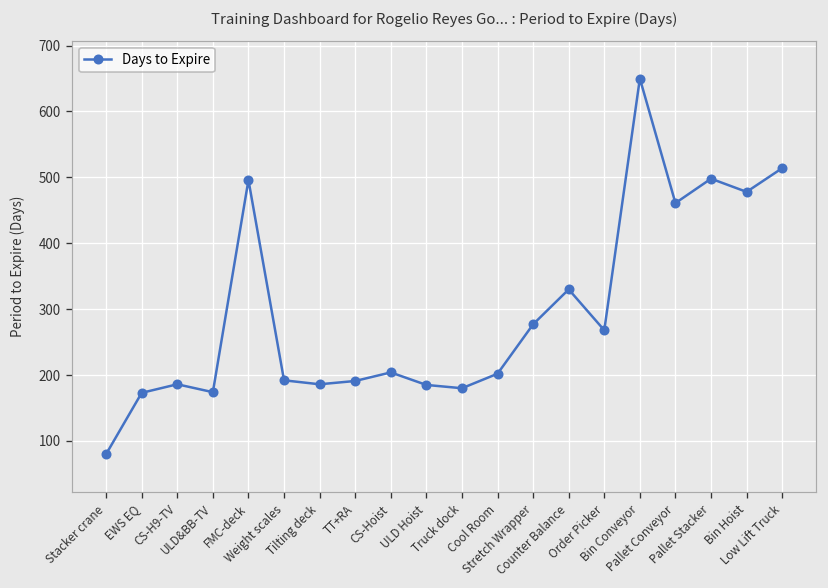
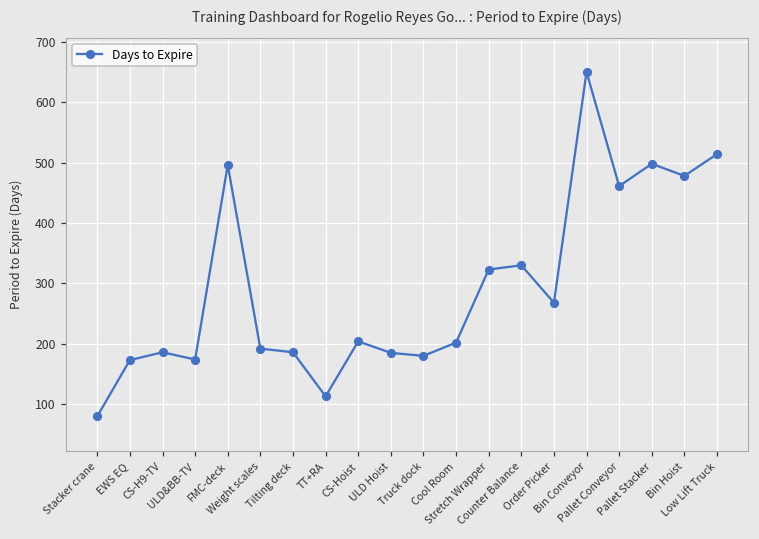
  {
    "Stacker crane": 80,
    "EWS EQ": 170,
    "CS-H9-TV": 190,
    "ULD&BB-TV": 170,
    "FMC-deck": 500,
    "Weight scales": 190,
    "Tilting deck": 190,
-   "TT+RA": 190,
+   "TT+RA": 110,
    "CS-Hoist": 200,
    "ULD Hoist": 190,
    "Truck dock": 180,
    "Cool Room": 200,
-   "Stretch Wrapper": 280,
+   "Stretch Wrapper": 320,
    "Counter Balance": 330,
    "Order Picker": 270,
    "Bin Conveyor": 650,
    "Pallet Conveyor": 460,
    "Pallet Stacker": 500,
    "Bin Hoist": 480,
    "Low Lift Truck": 510
  }
